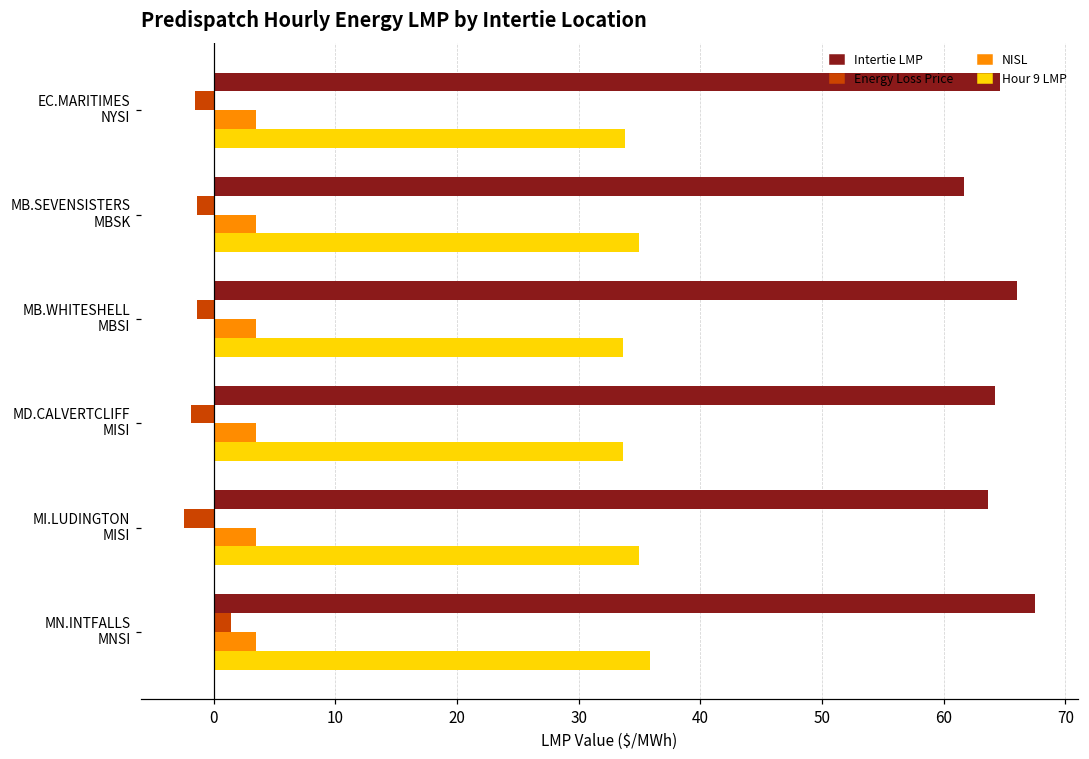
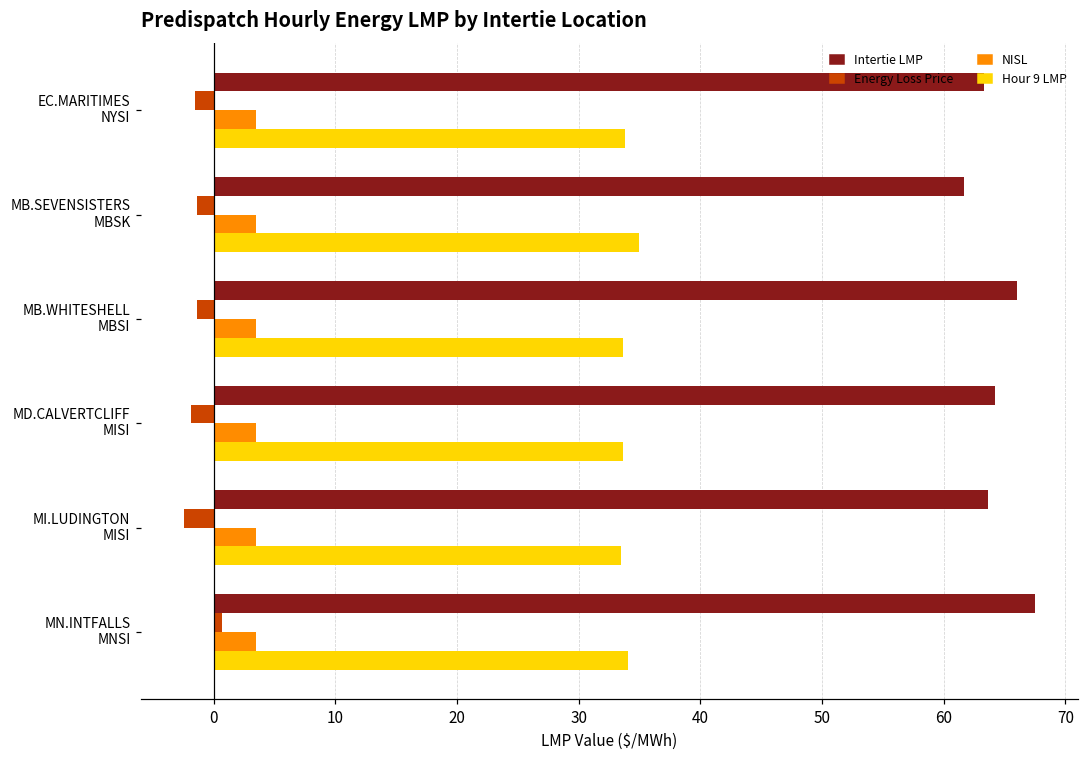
  {
    "Intertie LMP": {
-     "EC.MARITIMES NYSI": 64.6,
+     "EC.MARITIMES NYSI": 63.3,
      "MB.SEVENSISTERS MBSK": 61.7,
      "MB.WHITESHELL MBSI": 66.0,
      "MD.CALVERTCLIFF MISI": 64.2,
      "MI.LUDINGTON MISI": 63.7,
      "MN.INTFALLS MNSI": 67.5
    },
    "Energy Loss Price": {
      "EC.MARITIMES NYSI": -1.5,
      "MB.SEVENSISTERS MBSK": -1.4,
      "MB.WHITESHELL MBSI": -1.4,
      "MD.CALVERTCLIFF MISI": -1.9,
      "MI.LUDINGTON MISI": -2.5,
-     "MN.INTFALLS MNSI": 1.4
+     "MN.INTFALLS MNSI": 0.7
    },
    "NISL": {
      "EC.MARITIMES NYSI": 3.5,
      "MB.SEVENSISTERS MBSK": 3.5,
      "MB.WHITESHELL MBSI": 3.5,
      "MD.CALVERTCLIFF MISI": 3.5,
      "MI.LUDINGTON MISI": 3.5,
      "MN.INTFALLS MNSI": 3.5
    },
    "Hour 9 LMP": {
      "EC.MARITIMES NYSI": 33.8,
      "MB.SEVENSISTERS MBSK": 34.9,
      "MB.WHITESHELL MBSI": 33.6,
      "MD.CALVERTCLIFF MISI": 33.7,
-     "MI.LUDINGTON MISI": 35.0,
-     "MN.INTFALLS MNSI": 35.8
+     "MI.LUDINGTON MISI": 33.4,
+     "MN.INTFALLS MNSI": 34.0
    }
  }
